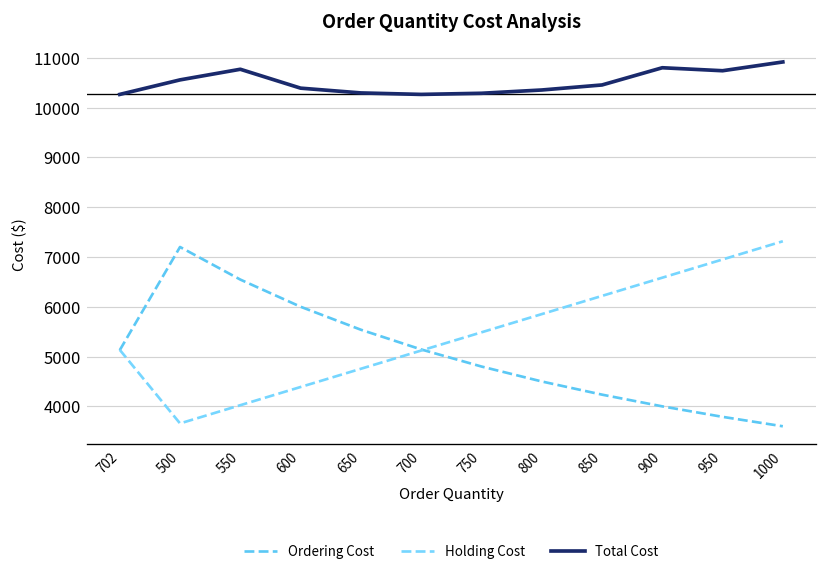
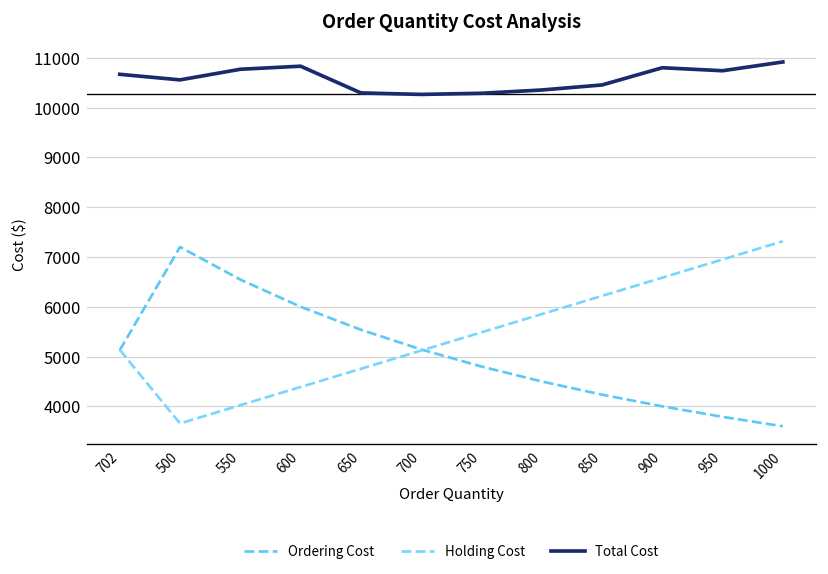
  {
    "Total Cost": {
-     "702": 10300,
+     "702": 10700,
      "500": 10600,
      "550": 10800,
-     "600": 10400,
+     "600": 10800,
      "650": 10300,
      "700": 10300,
      "750": 10300,
      "800": 10400,
      "850": 10500,
      "900": 10800,
      "950": 10700,
      "1000": 10900
    }
  }
